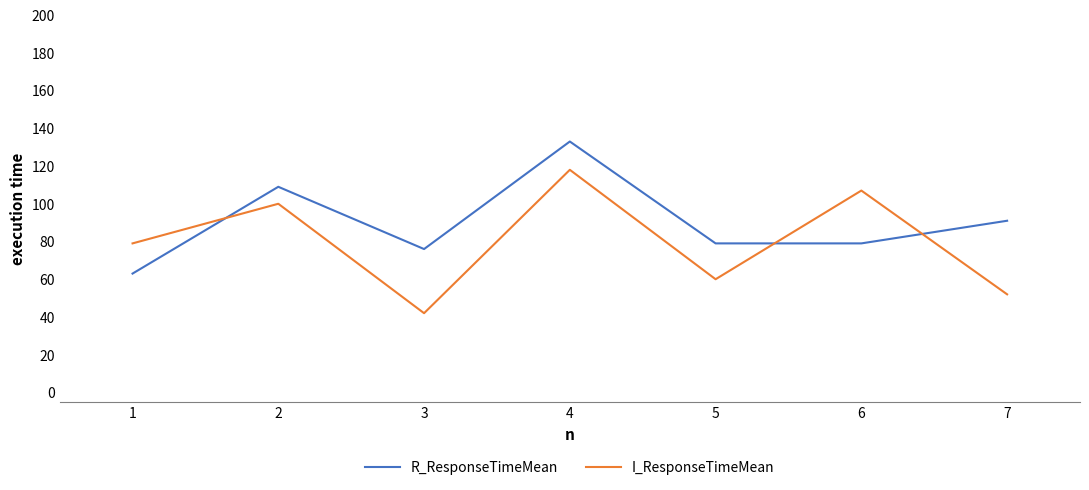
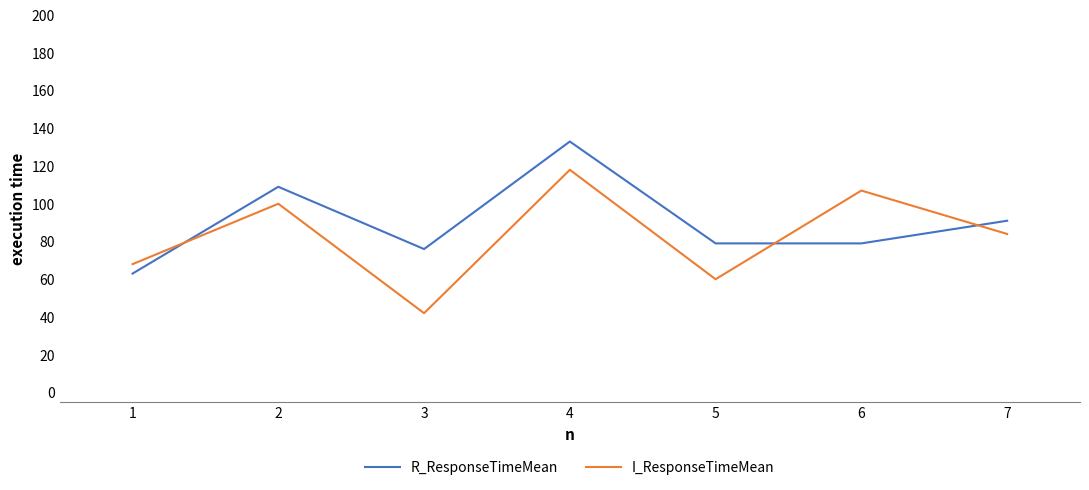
  {
    "R_ResponseTimeMean": {
      "1": 63,
      "2": 109,
      "3": 76,
      "4": 133,
      "5": 79,
      "6": 79,
      "7": 91
    },
    "I_ResponseTimeMean": {
-     "1": 79,
+     "1": 68,
      "2": 100,
      "3": 42,
      "4": 118,
      "5": 60,
      "6": 107,
-     "7": 52
+     "7": 84
    }
  }
